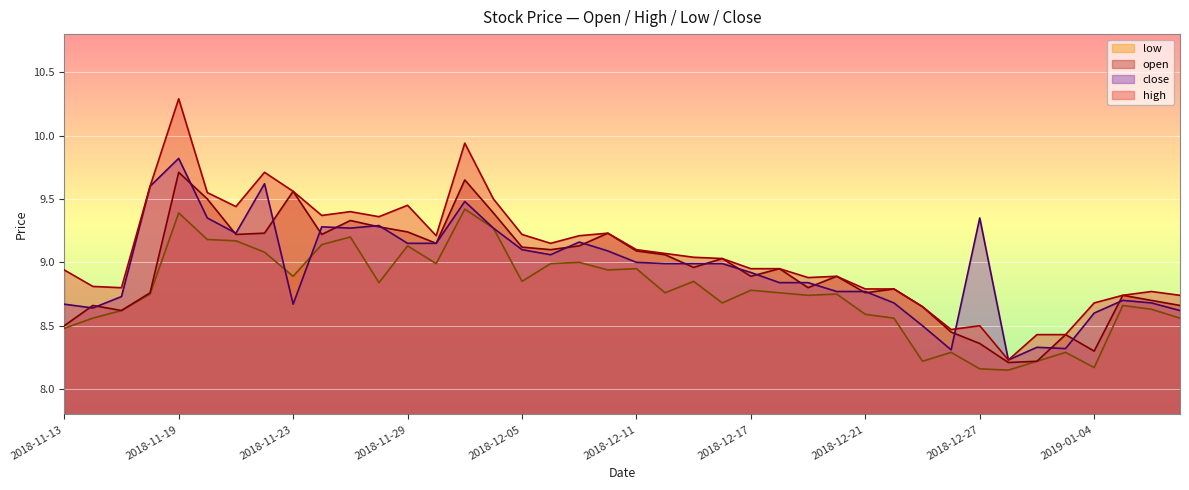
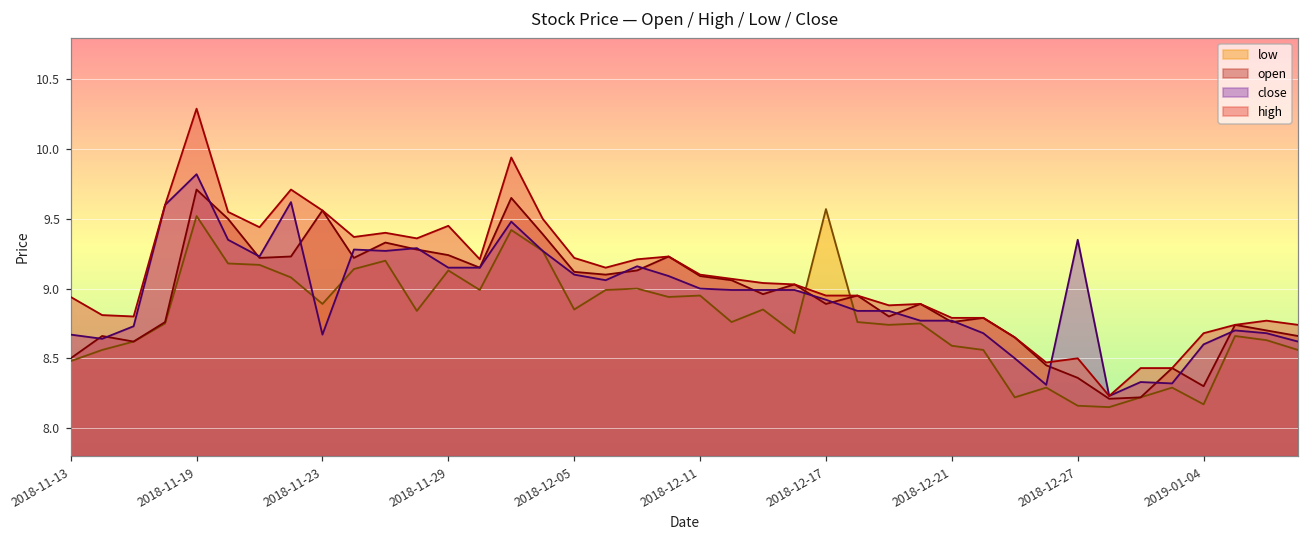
  {
    "low": {
      "2018-11-13": 8.48,
-     "2018-11-19": 9.39,
+     "2018-11-19": 9.52,
      "2018-11-23": 8.89,
      "2018-11-29": 9.13,
      "2018-12-05": 8.85,
      "2018-12-11": 8.95,
-     "2018-12-17": 8.78,
+     "2018-12-17": 9.57,
      "2018-12-21": 8.59,
      "2018-12-27": 8.16,
      "2019-01-04": 8.17
    },
    "close": {
      "2018-11-13": 8.67,
      "2018-11-19": 9.82,
      "2018-11-23": 8.67,
      "2018-11-29": 9.15,
      "2018-12-05": 9.10,
      "2018-12-11": 9.00,
      "2018-12-17": 8.92,
      "2018-12-27": 9.35,
      "2019-01-04": 8.60
    }
  }
